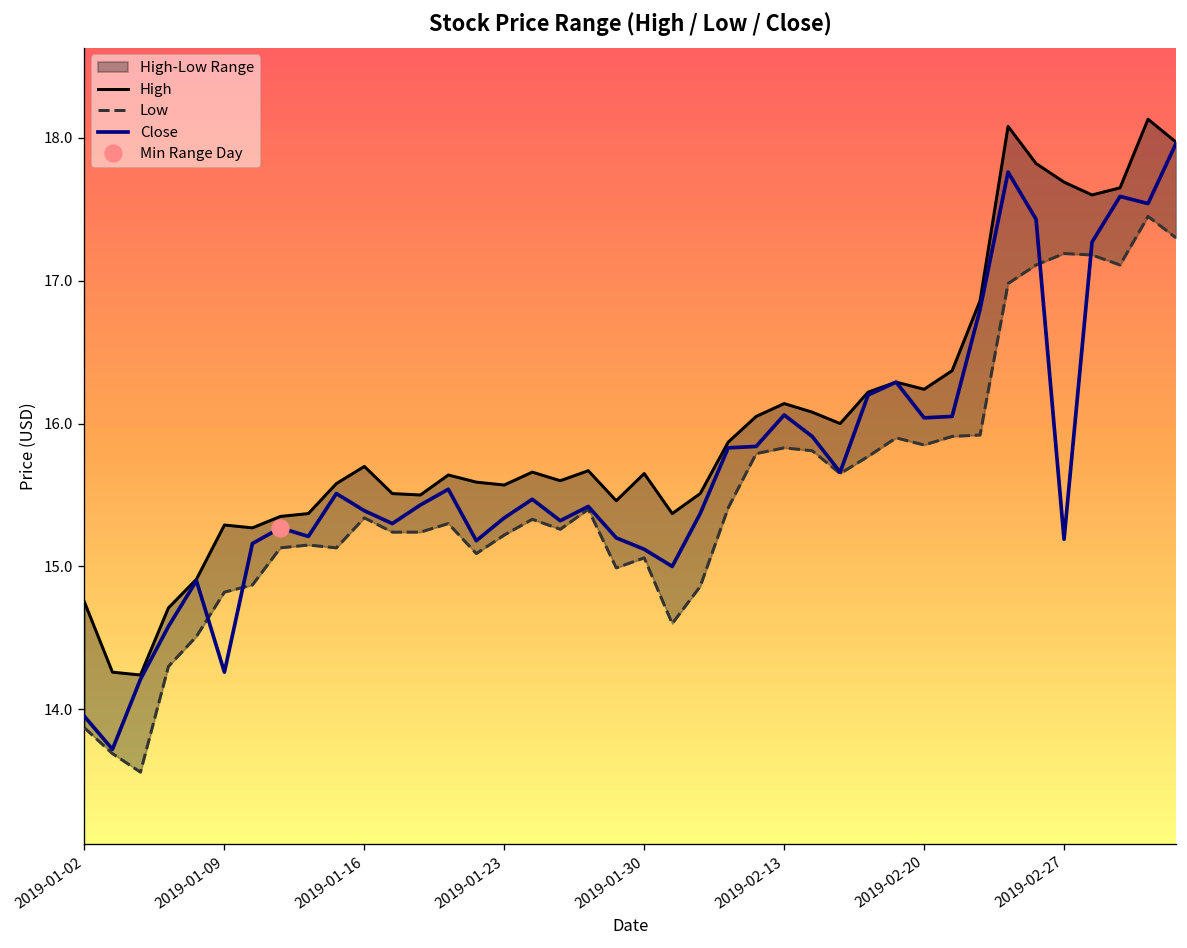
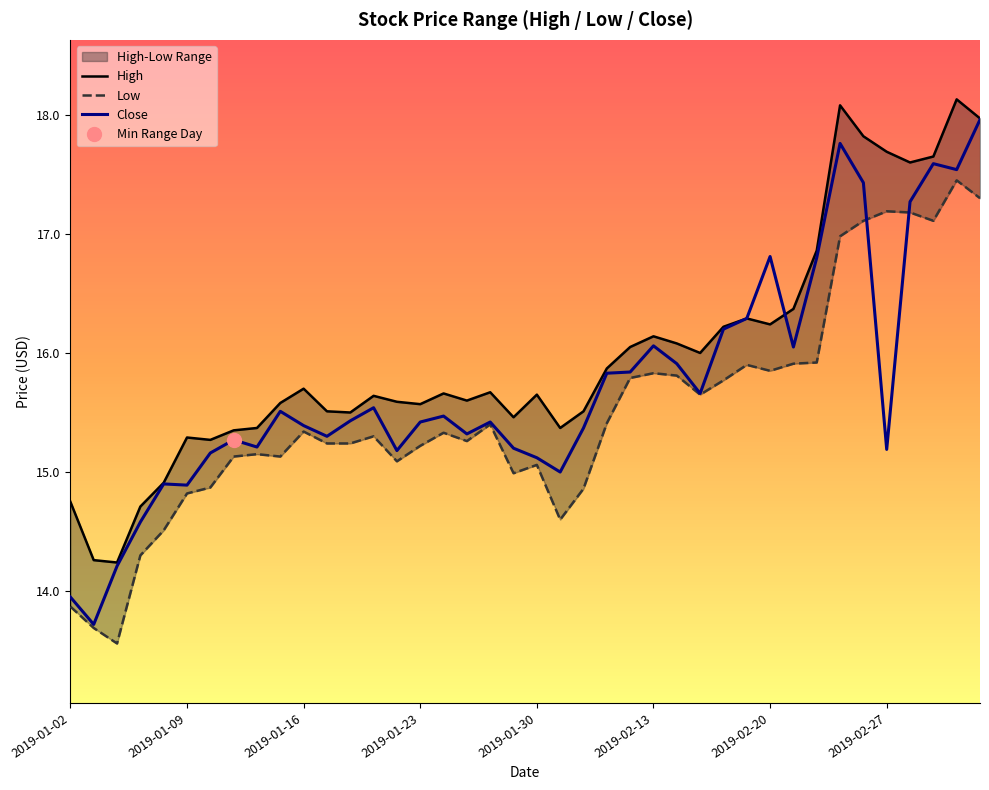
  {
    "Close": {
      "2019-01-02": 13.95,
-     "2019-01-09": 14.26,
+     "2019-01-09": 14.89,
      "2019-01-16": 15.39,
-     "2019-01-23": 15.34,
+     "2019-01-23": 15.42,
      "2019-01-30": 15.12,
      "2019-02-13": 16.06,
-     "2019-02-20": 16.04,
+     "2019-02-20": 16.81,
      "2019-02-27": 15.19
    }
  }
